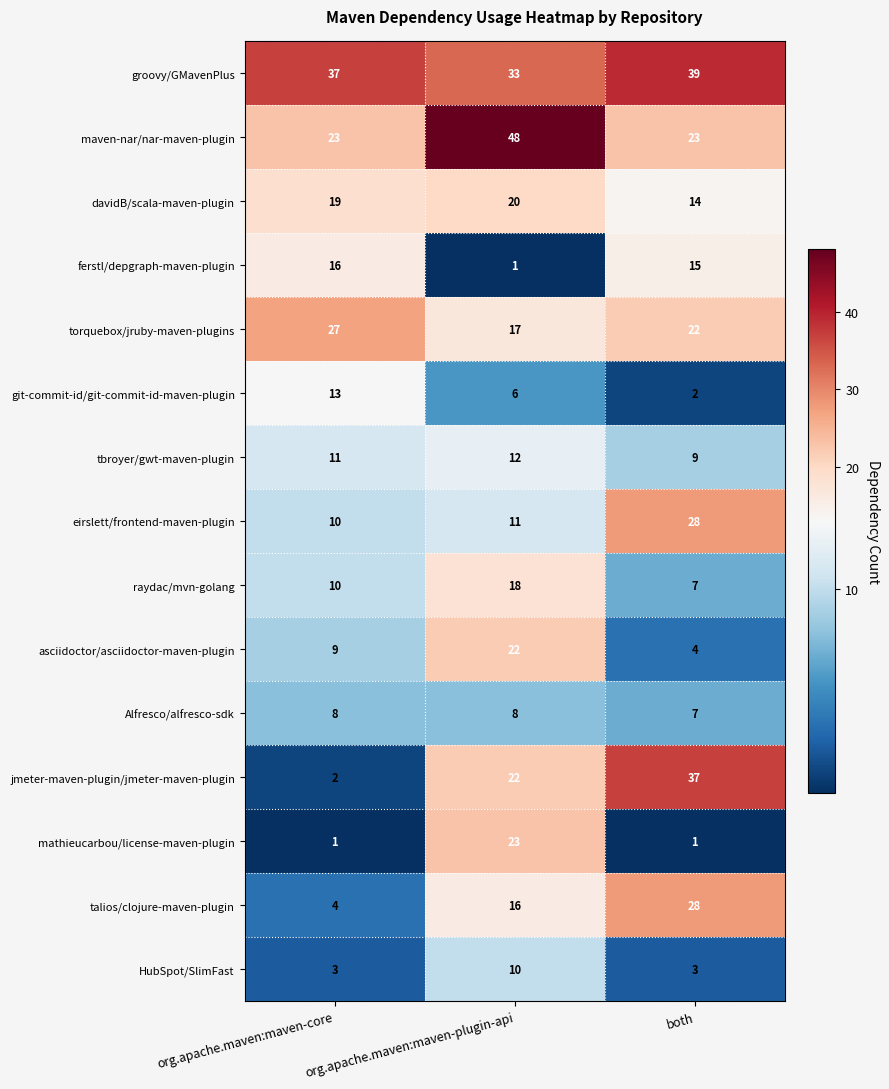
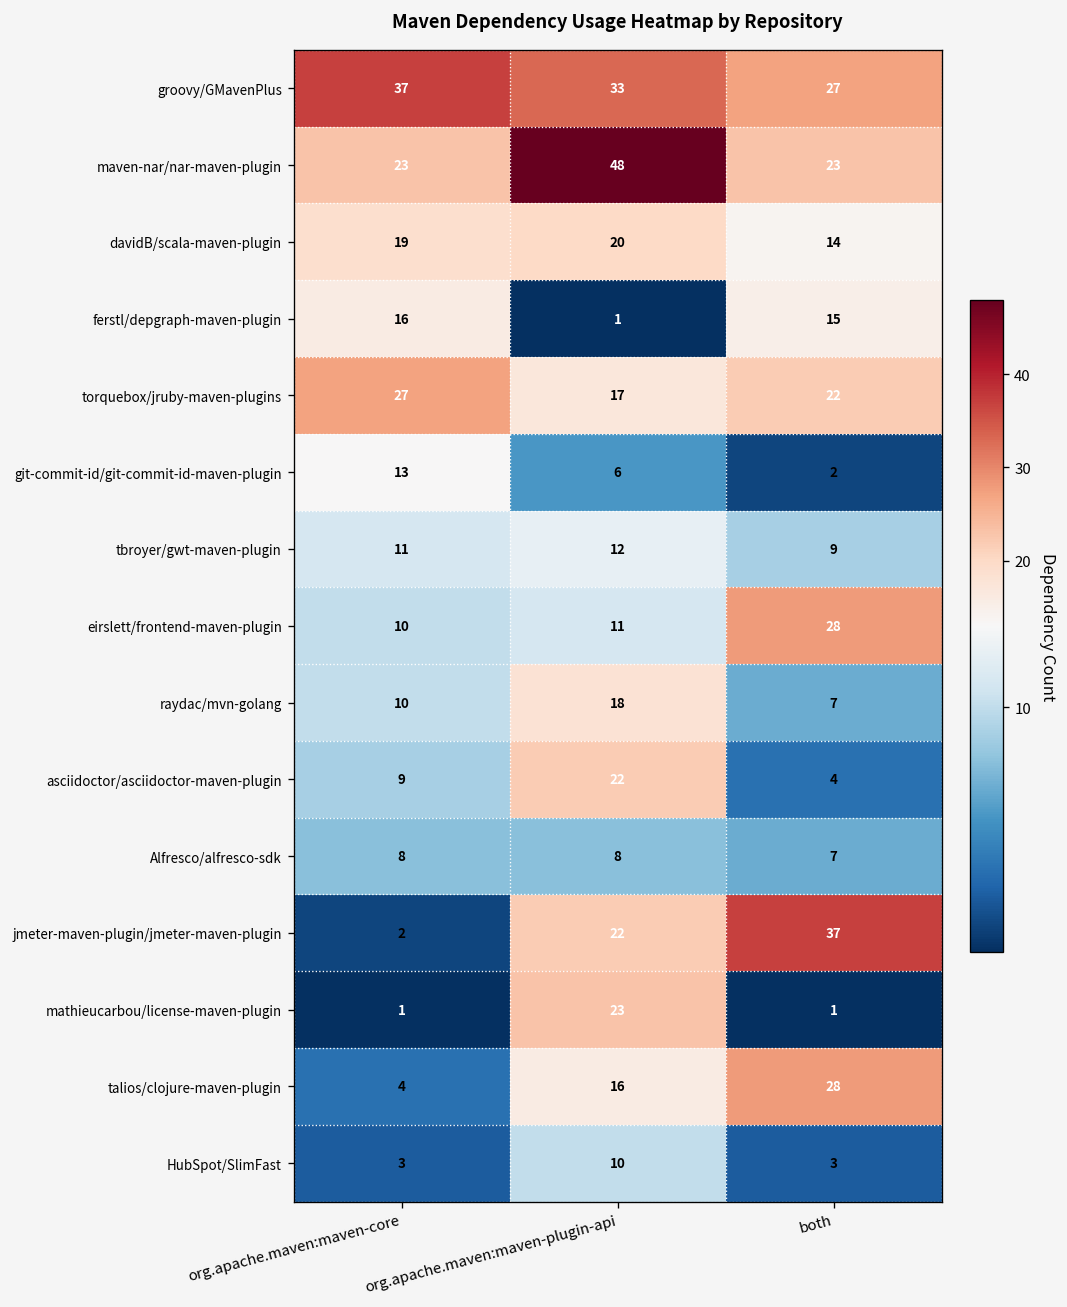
  {
    "groovy/GMavenPlus": {
      "org.apache.maven:maven-core": 37,
      "org.apache.maven:maven-plugin-api": 33,
-     "both": 39
+     "both": 27
    },
    "maven-nar/nar-maven-plugin": {
      "org.apache.maven:maven-core": 23,
      "org.apache.maven:maven-plugin-api": 48,
      "both": 23
    },
    "davidB/scala-maven-plugin": {
      "org.apache.maven:maven-core": 19,
      "org.apache.maven:maven-plugin-api": 20,
      "both": 14
    },
    "ferstl/depgraph-maven-plugin": {
      "org.apache.maven:maven-core": 16,
      "org.apache.maven:maven-plugin-api": 1,
      "both": 15
    },
    "torquebox/jruby-maven-plugins": {
      "org.apache.maven:maven-core": 27,
      "org.apache.maven:maven-plugin-api": 17,
      "both": 22
    },
    "git-commit-id/git-commit-id-maven-plugin": {
      "org.apache.maven:maven-core": 13,
      "org.apache.maven:maven-plugin-api": 6,
      "both": 2
    },
    "tbroyer/gwt-maven-plugin": {
      "org.apache.maven:maven-core": 11,
      "org.apache.maven:maven-plugin-api": 12,
      "both": 9
    },
    "eirslett/frontend-maven-plugin": {
      "org.apache.maven:maven-core": 10,
      "org.apache.maven:maven-plugin-api": 11,
      "both": 28
    },
    "raydac/mvn-golang": {
      "org.apache.maven:maven-core": 10,
      "org.apache.maven:maven-plugin-api": 18,
      "both": 7
    },
    "asciidoctor/asciidoctor-maven-plugin": {
      "org.apache.maven:maven-core": 9,
      "org.apache.maven:maven-plugin-api": 22,
      "both": 4
    },
    "Alfresco/alfresco-sdk": {
      "org.apache.maven:maven-core": 8,
      "org.apache.maven:maven-plugin-api": 8,
      "both": 7
    },
    "jmeter-maven-plugin/jmeter-maven-plugin": {
      "org.apache.maven:maven-core": 2,
      "org.apache.maven:maven-plugin-api": 22,
      "both": 37
    },
    "mathieucarbou/license-maven-plugin": {
      "org.apache.maven:maven-core": 1,
      "org.apache.maven:maven-plugin-api": 23,
      "both": 1
    },
    "talios/clojure-maven-plugin": {
      "org.apache.maven:maven-core": 4,
      "org.apache.maven:maven-plugin-api": 16,
      "both": 28
    },
    "HubSpot/SlimFast": {
      "org.apache.maven:maven-core": 3,
      "org.apache.maven:maven-plugin-api": 10,
      "both": 3
    }
  }
